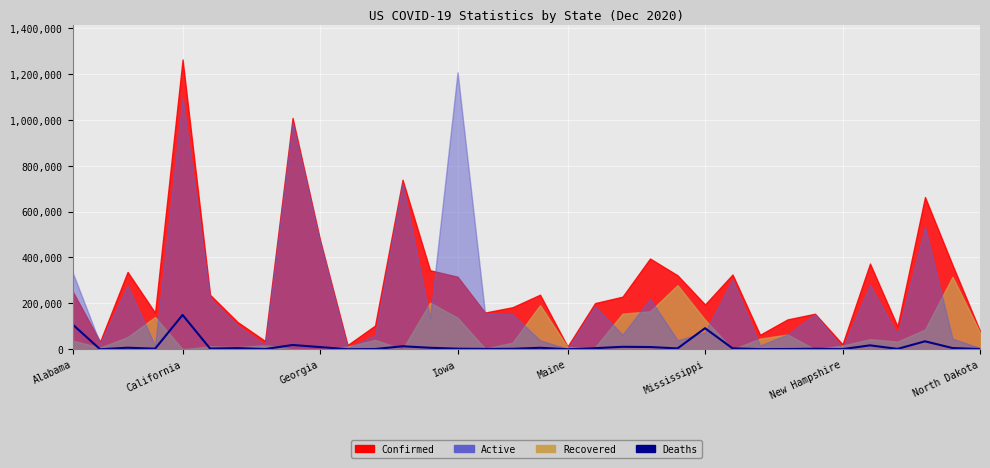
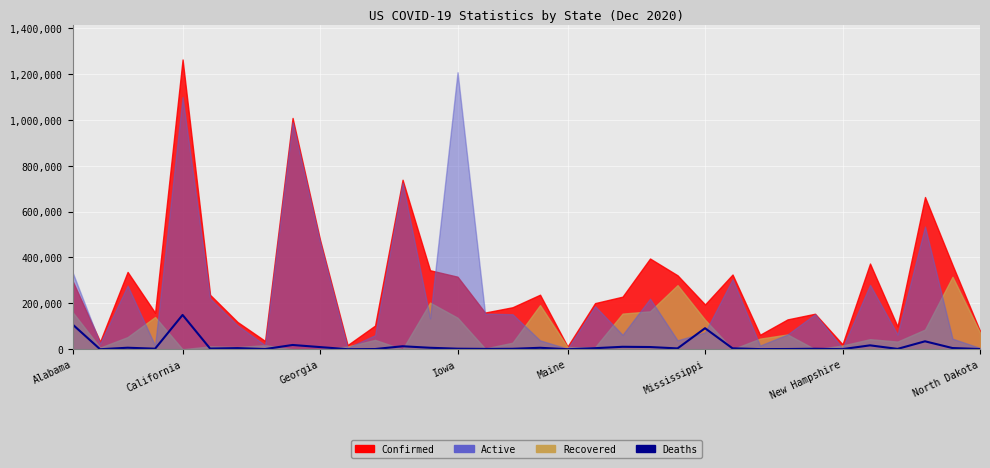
  {
    "Confirmed": {
-     "Alabama": "250,000",
+     "Alabama": "300,000",
      "California": "1,260,000",
      "Iowa": "320,000",
      "Mississippi": "200,000"
    },
    "Deaths": {
      "Alabama": "110,000",
      "California": "150,000",
      "Iowa": "0",
      "Mississippi": "90,000"
    },
    "Recovered": {
-     "Alabama": "40,000",
+     "Alabama": "160,000",
      "California": "0",
      "Iowa": "140,000",
      "Mississippi": "130,000"
    },
    "Active": {
      "Alabama": "340,000",
      "California": "1,100,000",
      "Iowa": "1,210,000",
      "Mississippi": "70,000"
    }
  }
